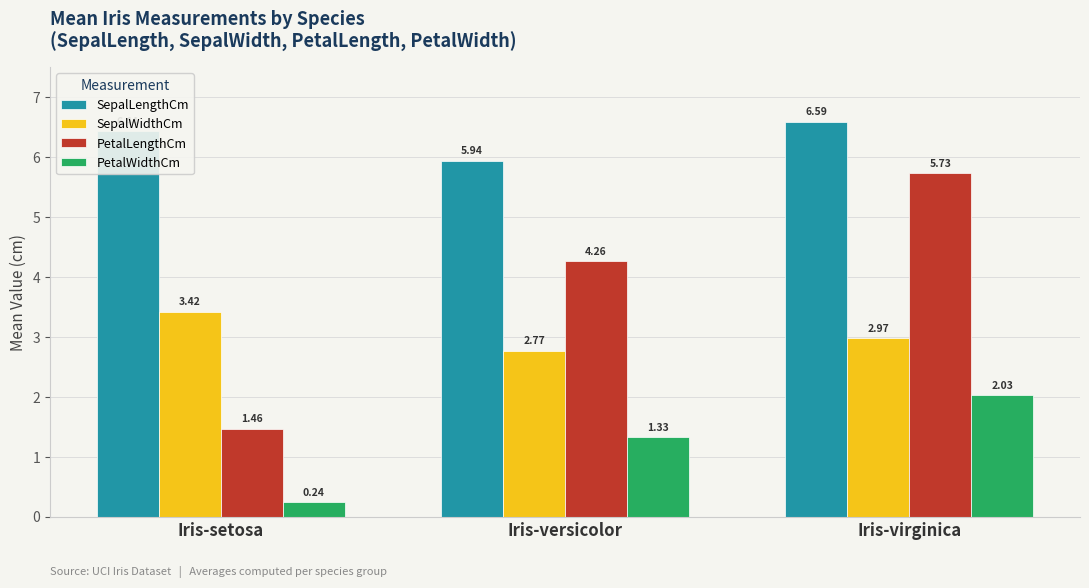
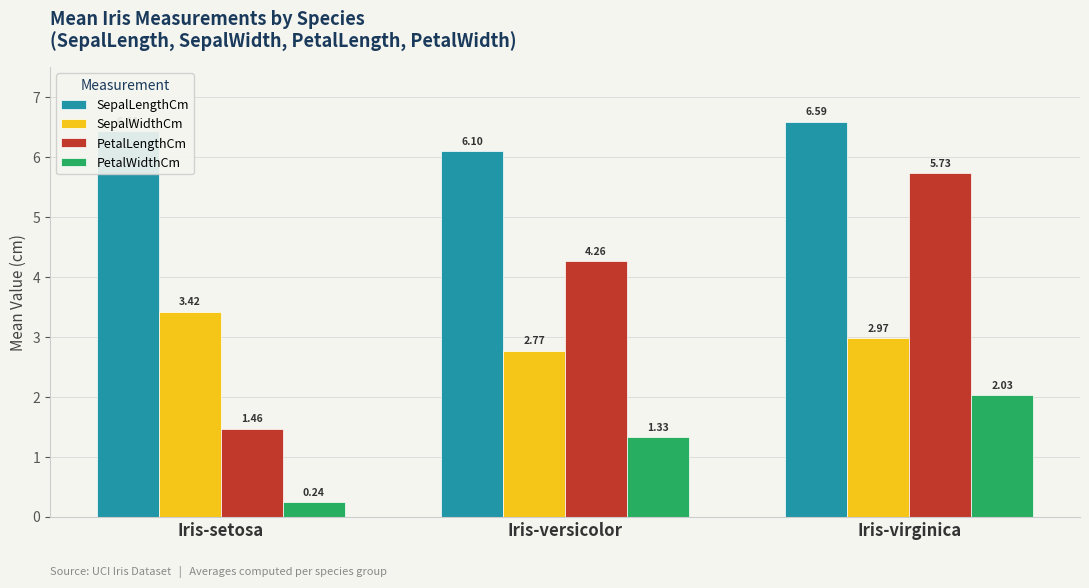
  {
    "SepalLengthCm": {
-     "Iris-versicolor": 5.94,
+     "Iris-versicolor": 6.10,
      "Iris-virginica": 6.59
    },
    "SepalWidthCm": {
      "Iris-setosa": 3.42,
      "Iris-versicolor": 2.77,
      "Iris-virginica": 2.97
    },
    "PetalLengthCm": {
      "Iris-setosa": 1.46,
      "Iris-versicolor": 4.26,
      "Iris-virginica": 5.73
    },
    "PetalWidthCm": {
      "Iris-setosa": 0.24,
      "Iris-versicolor": 1.33,
      "Iris-virginica": 2.03
    }
  }
